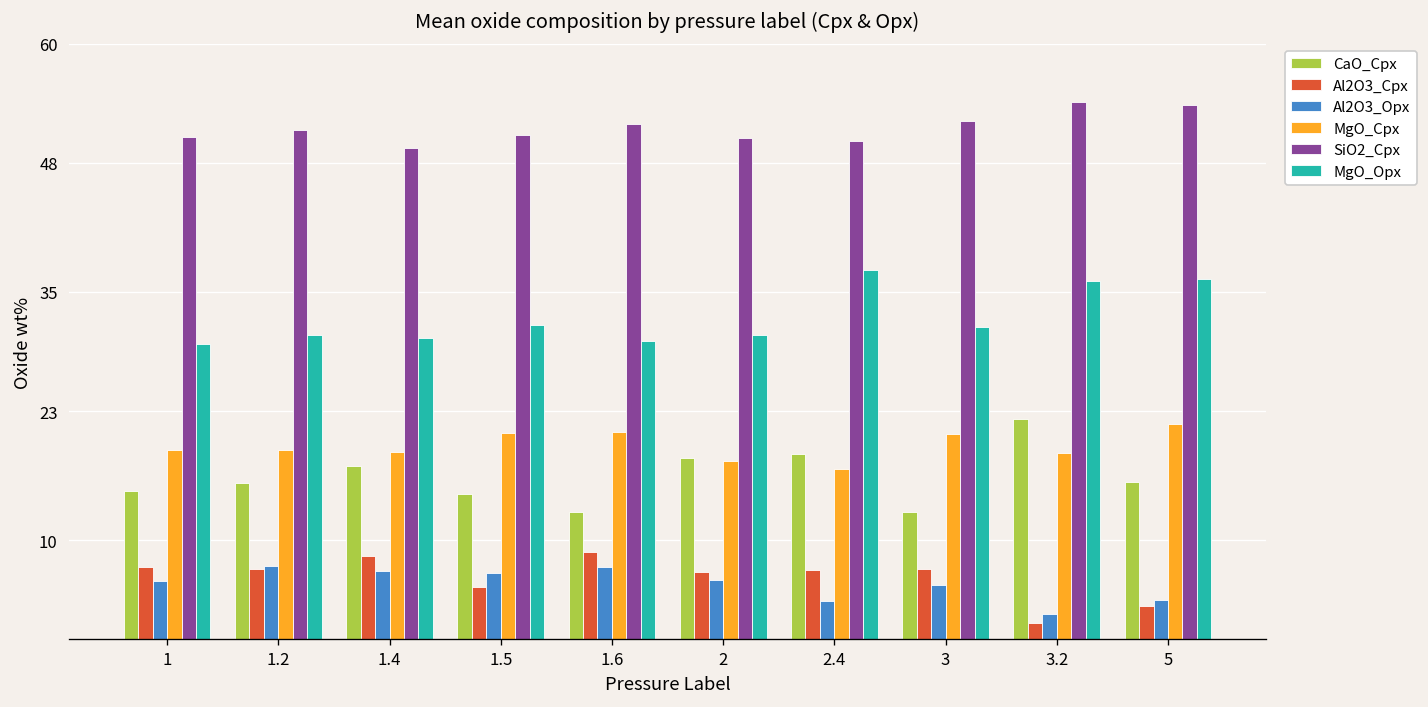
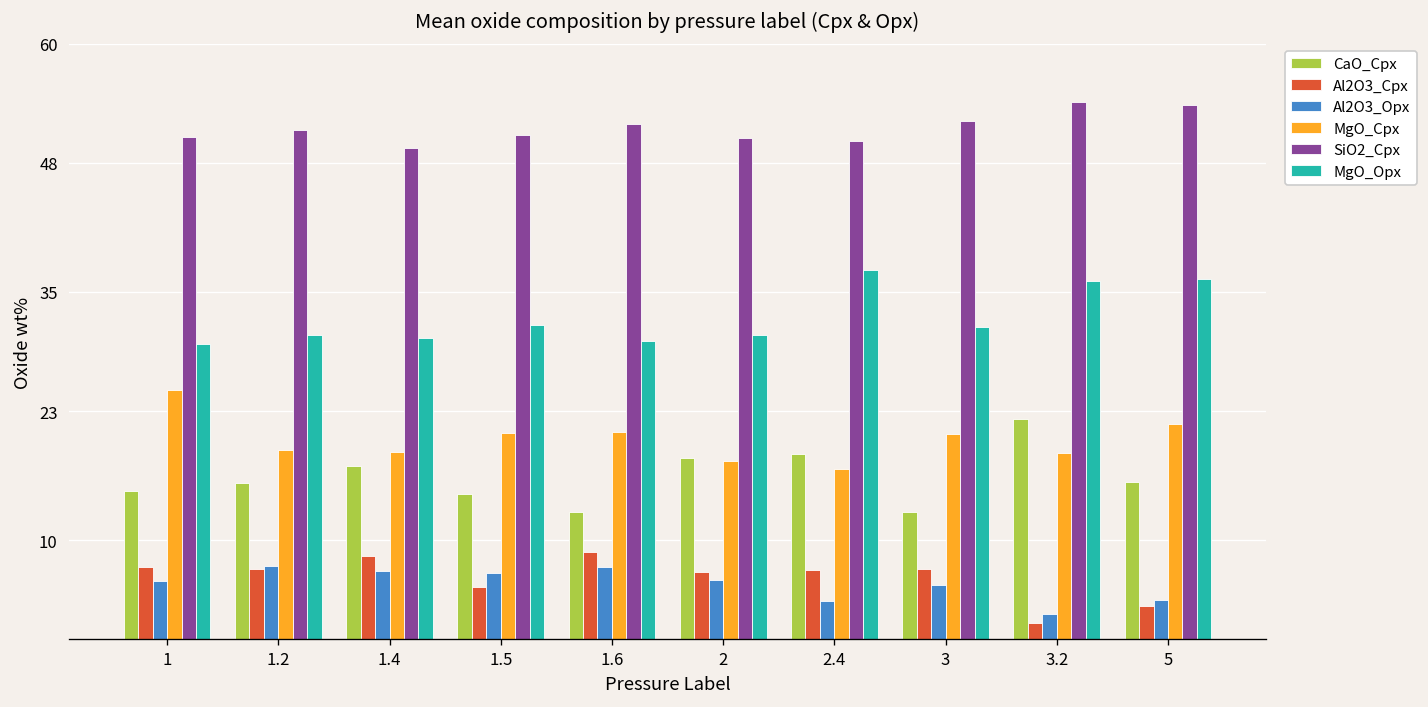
  {
    "CaO_Cpx": {
      "1": 15,
      "1.2": 16,
      "1.4": 17,
      "1.5": 15,
      "1.6": 13,
      "2": 18,
      "2.4": 19,
      "3": 13,
      "3.2": 22,
      "5": 16
    },
    "Al2O3_Cpx": {
      "1": 7,
      "1.2": 7,
      "1.4": 8,
      "1.5": 5,
      "1.6": 9,
      "2": 7,
      "2.4": 7,
      "3": 7,
      "3.2": 2,
      "5": 3
    },
    "Al2O3_Opx": {
      "1": 6,
      "1.2": 7,
      "1.4": 7,
      "1.5": 7,
      "1.6": 7,
      "2": 6,
      "2.4": 4,
      "3": 5,
      "3.2": 3,
      "5": 4
    },
    "MgO_Cpx": {
-     "1": 19,
+     "1": 25,
      "1.2": 19,
      "1.4": 19,
      "1.5": 21,
      "1.6": 21,
      "2": 18,
      "2.4": 17,
      "3": 21,
      "3.2": 19,
      "5": 22
    },
    "SiO2_Cpx": {
      "1": 51,
      "1.2": 51,
      "1.4": 50,
      "1.5": 51,
      "1.6": 52,
      "2": 50,
      "2.4": 50,
      "3": 52,
      "3.2": 54,
      "5": 54
    },
    "MgO_Opx": {
      "1": 30,
      "1.2": 31,
      "1.4": 30,
      "1.5": 32,
      "1.6": 30,
      "2": 31,
      "2.4": 37,
      "3": 31,
      "3.2": 36,
      "5": 36
    }
  }
